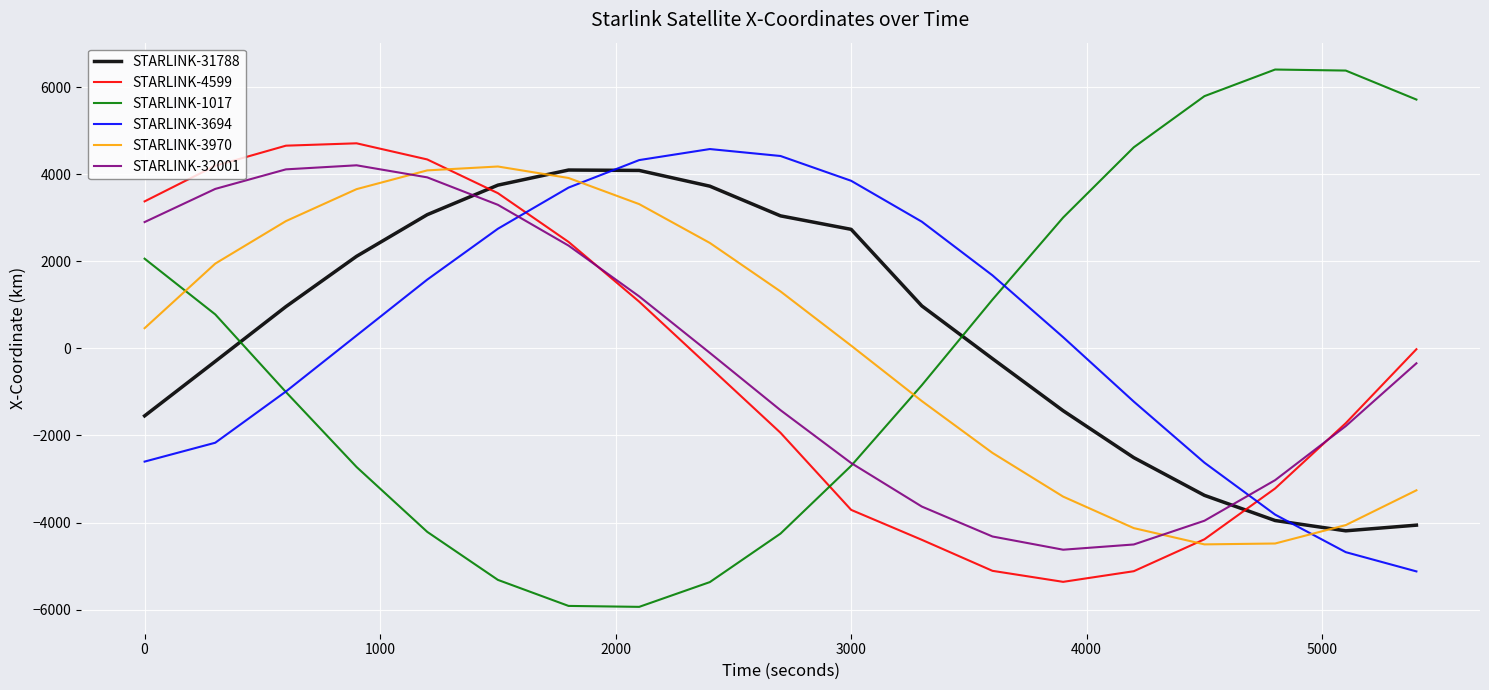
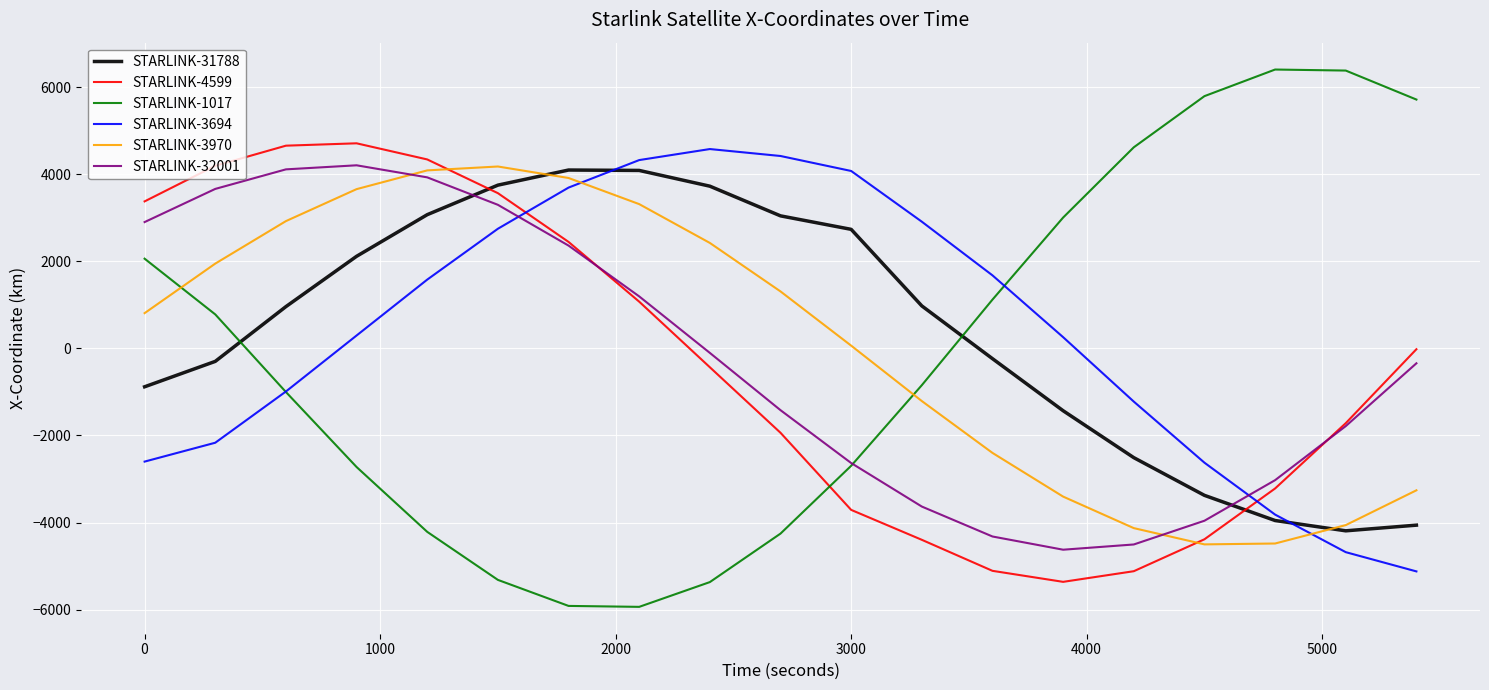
  {
    "STARLINK-31788": {
-     "0": -1500,
+     "0": -900,
      "3000": 2700
    },
    "STARLINK-4599": {
      "0": 3400,
      "3000": -3700
    },
    "STARLINK-1017": {
      "0": 2100,
      "3000": -2700
    },
    "STARLINK-3694": {
      "0": -2600,
-     "3000": 3900
+     "3000": 4100
    },
    "STARLINK-3970": {
-     "0": 500,
+     "0": 800,
      "3000": 100
    },
    "STARLINK-32001": {
      "0": 2900,
      "3000": -2600
    }
  }
